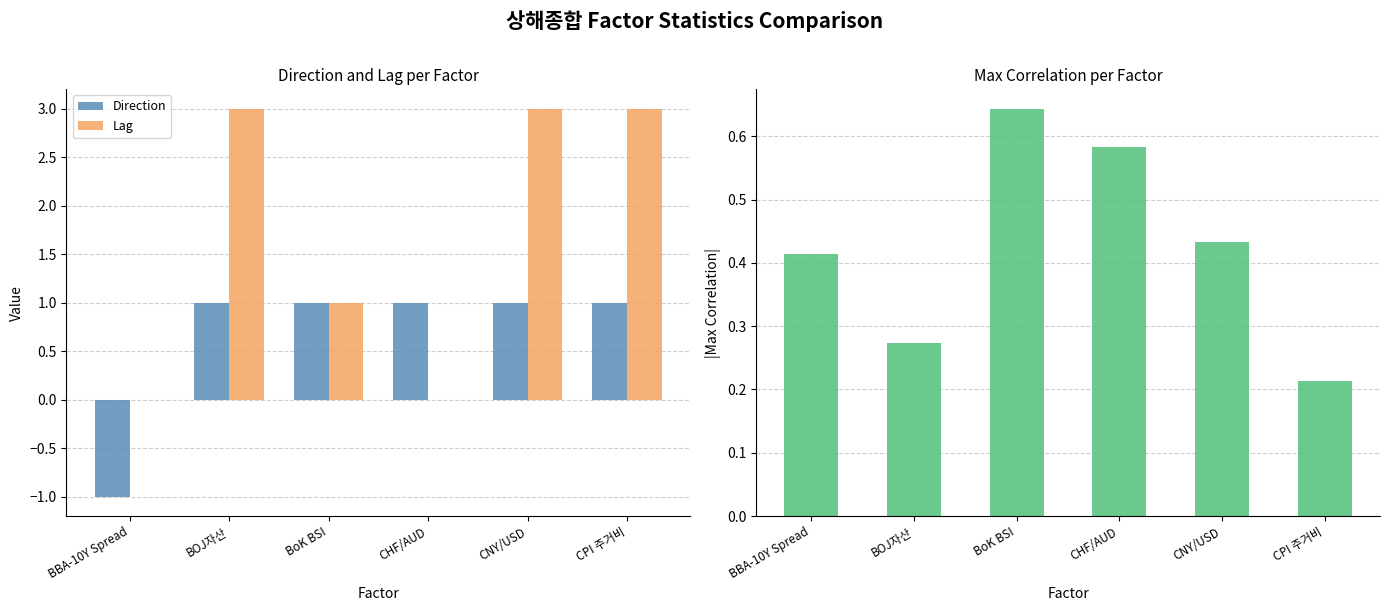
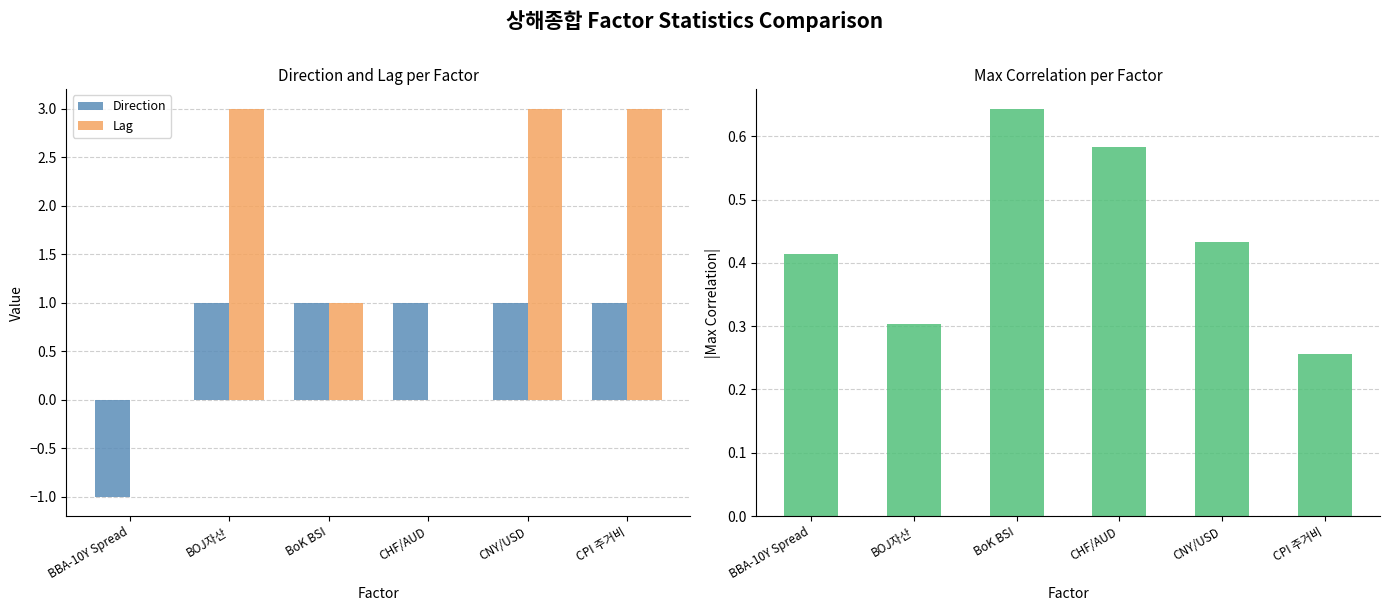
  {
    "Direction and Lag per Factor": {
      "Direction": {
        "BBA-10Y Spread": -1.0,
        "BOJ자산": 1.0,
        "BoK BSI": 1.0,
        "CHF/AUD": 1.0,
        "CNY/USD": 1.0,
        "CPI 주거비": 1.0
      },
      "Lag": {
        "BBA-10Y Spread": 0.0,
        "BOJ자산": 3.0,
        "BoK BSI": 1.0,
        "CHF/AUD": 0.0,
        "CNY/USD": 3.0,
        "CPI 주거비": 3.0
      }
    },
    "Max Correlation per Factor": {
      "BBA-10Y Spread": 0.41,
-     "BOJ자산": 0.27,
+     "BOJ자산": 0.30,
      "BoK BSI": 0.64,
      "CHF/AUD": 0.58,
      "CNY/USD": 0.43,
-     "CPI 주거비": 0.21
+     "CPI 주거비": 0.26
    }
  }
